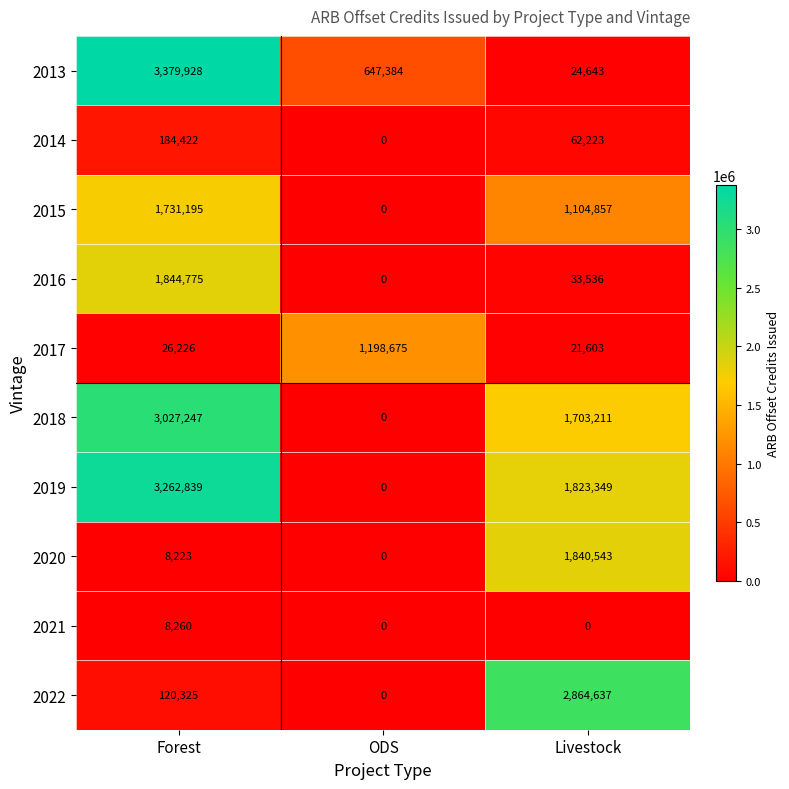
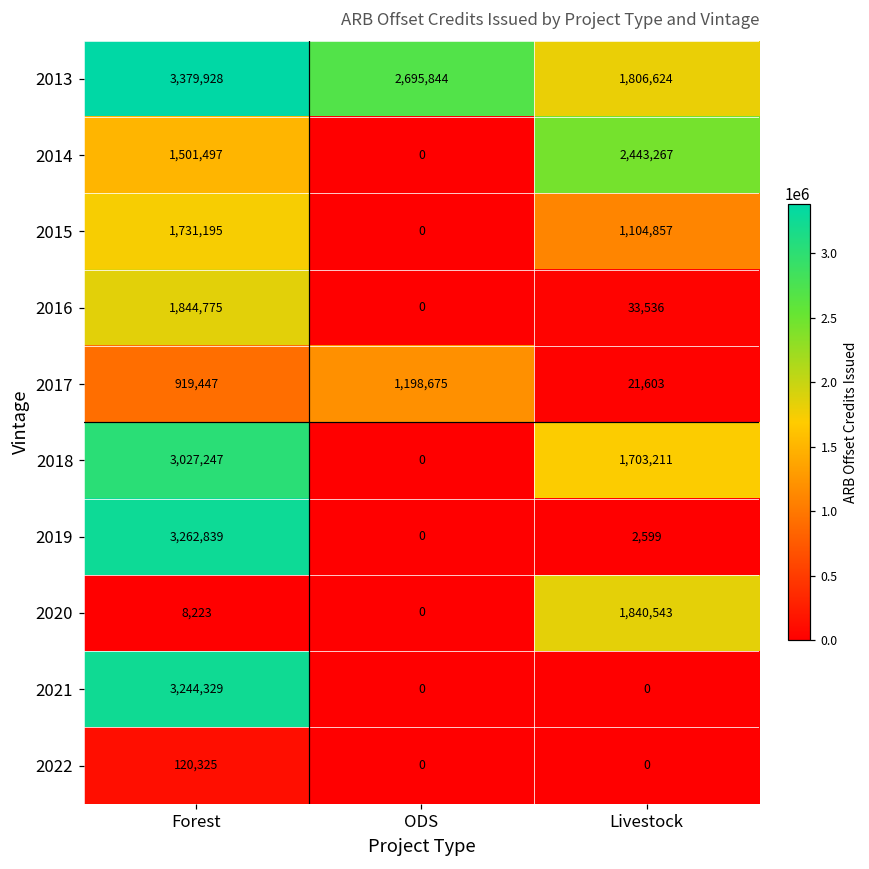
  {
    "2013": {
      "Forest": "3,379,928",
-     "ODS": "647,384",
-     "Livestock": "24,643"
+     "ODS": "2,695,844",
+     "Livestock": "1,806,624"
    },
    "2014": {
-     "Forest": "184,422",
+     "Forest": "1,501,497",
      "ODS": "0",
-     "Livestock": "62,223"
+     "Livestock": "2,443,267"
    },
    "2015": {
      "Forest": "1,731,195",
      "ODS": "0",
      "Livestock": "1,104,857"
    },
    "2016": {
      "Forest": "1,844,775",
      "ODS": "0",
      "Livestock": "33,536"
    },
    "2017": {
-     "Forest": "26,226",
+     "Forest": "919,447",
      "ODS": "1,198,675",
      "Livestock": "21,603"
    },
    "2018": {
      "Forest": "3,027,247",
      "ODS": "0",
      "Livestock": "1,703,211"
    },
    "2019": {
      "Forest": "3,262,839",
      "ODS": "0",
-     "Livestock": "1,823,349"
+     "Livestock": "2,599"
    },
    "2020": {
      "Forest": "8,223",
      "ODS": "0",
      "Livestock": "1,840,543"
    },
    "2021": {
-     "Forest": "8,260",
+     "Forest": "3,244,329",
      "ODS": "0",
      "Livestock": "0"
    },
    "2022": {
      "Forest": "120,325",
      "ODS": "0",
-     "Livestock": "2,864,637"
+     "Livestock": "0"
    }
  }
